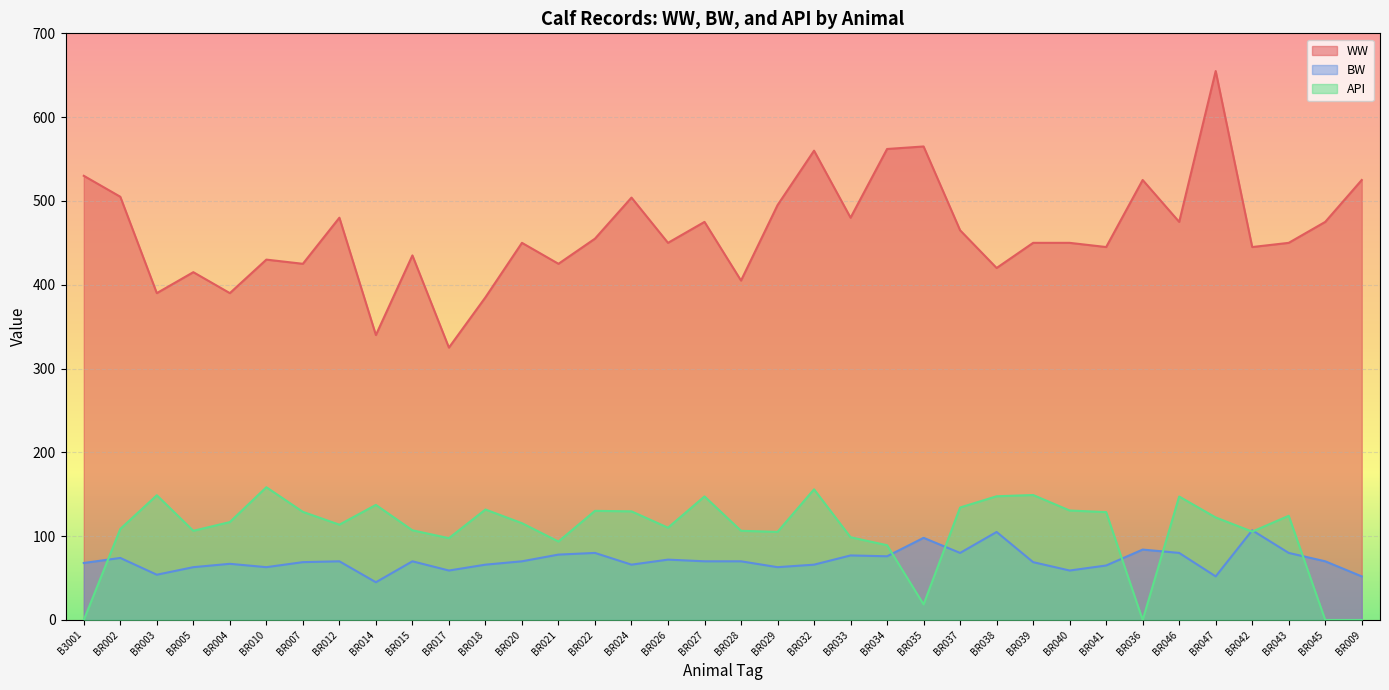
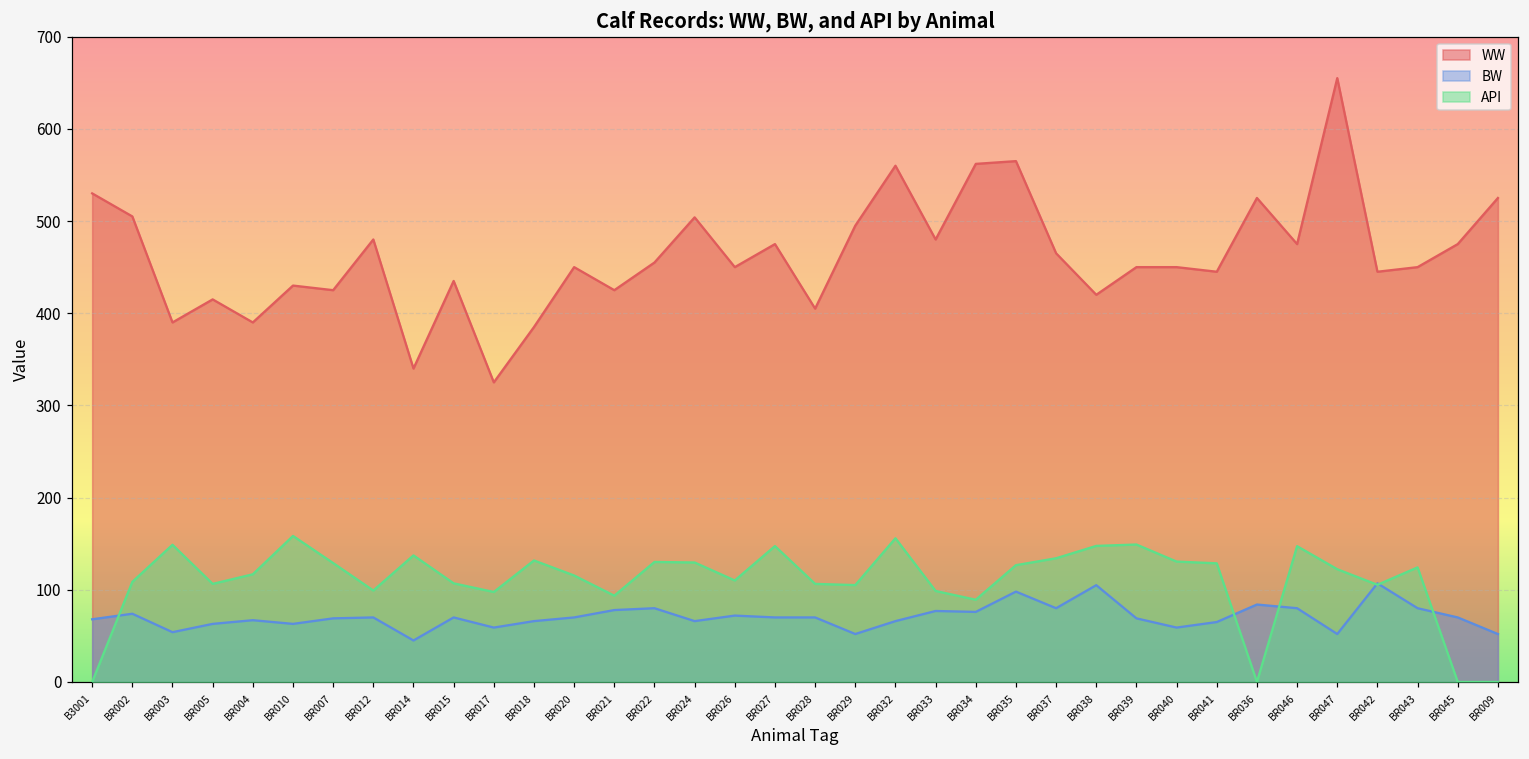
  {
    "WW": {
      "B3001": 530,
      "BR002": 510,
      "BR003": 390,
      "BR005": 420,
      "BR004": 390,
      "BR010": 430,
      "BR007": 430,
      "BR012": 480,
      "BR014": 340,
      "BR015": 440,
      "BR017": 330,
      "BR018": 390,
      "BR020": 450,
      "BR021": 430,
      "BR022": 460,
      "BR024": 500,
      "BR026": 450,
      "BR027": 480,
      "BR028": 410,
      "BR029": 500,
      "BR032": 560,
      "BR033": 480,
      "BR034": 560,
      "BR035": 570,
      "BR037": 470,
      "BR038": 420,
      "BR039": 450,
      "BR040": 450,
      "BR041": 450,
      "BR036": 530,
      "BR046": 480,
      "BR047": 660,
      "BR042": 450,
      "BR043": 450,
      "BR045": 480,
      "BR009": 530
    },
    "BW": {
      "B3001": 70,
      "BR002": 70,
      "BR003": 50,
      "BR005": 60,
      "BR004": 70,
      "BR010": 60,
      "BR007": 70,
      "BR012": 70,
      "BR014": 50,
      "BR015": 70,
      "BR017": 60,
      "BR018": 70,
      "BR020": 70,
      "BR021": 80,
      "BR022": 80,
      "BR024": 70,
      "BR026": 70,
      "BR027": 70,
      "BR028": 70,
-     "BR029": 60,
+     "BR029": 50,
      "BR032": 70,
      "BR033": 80,
      "BR034": 80,
      "BR035": 100,
      "BR037": 80,
      "BR038": 110,
      "BR039": 70,
      "BR040": 60,
      "BR041": 70,
      "BR036": 80,
      "BR046": 80,
      "BR047": 50,
      "BR043": 80,
      "BR045": 70,
      "BR009": 50
    },
    "API": {
      "B3001": 0,
      "BR002": 110,
      "BR003": 150,
      "BR005": 110,
      "BR004": 120,
      "BR010": 160,
      "BR007": 130,
-     "BR012": 110,
+     "BR012": 100,
      "BR014": 140,
      "BR015": 110,
      "BR017": 100,
      "BR018": 130,
      "BR020": 120,
      "BR021": 90,
      "BR022": 130,
      "BR024": 130,
      "BR026": 110,
      "BR027": 150,
      "BR028": 110,
      "BR029": 110,
      "BR032": 160,
      "BR033": 100,
      "BR034": 90,
-     "BR035": 20,
+     "BR035": 130,
      "BR037": 130,
      "BR038": 150,
      "BR039": 150,
      "BR040": 130,
      "BR041": 130,
      "BR036": 0,
      "BR046": 150,
      "BR047": 120,
      "BR043": 120,
      "BR045": 0,
      "BR009": 0
    }
  }
